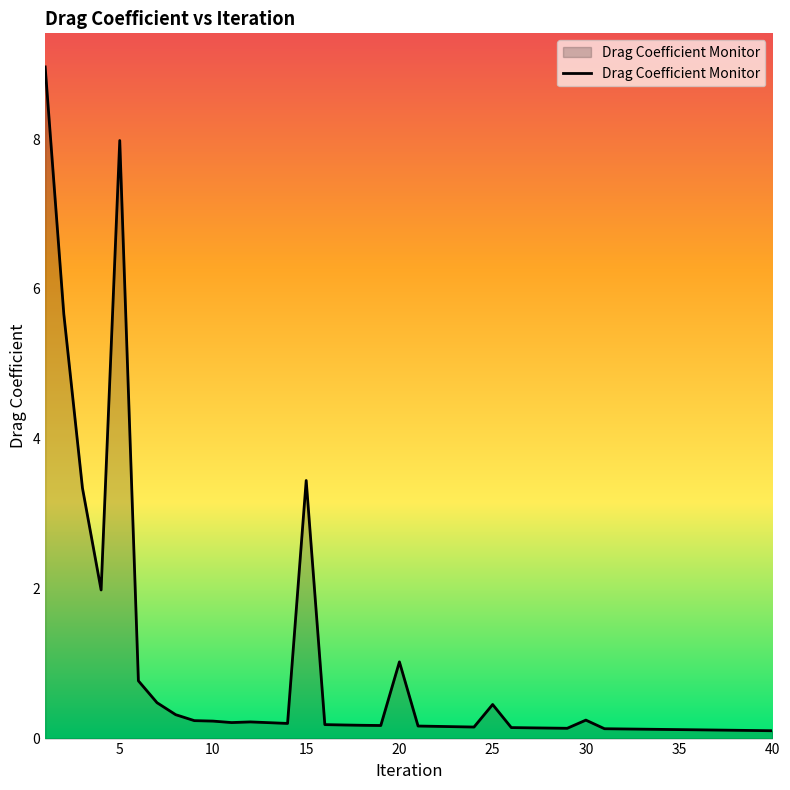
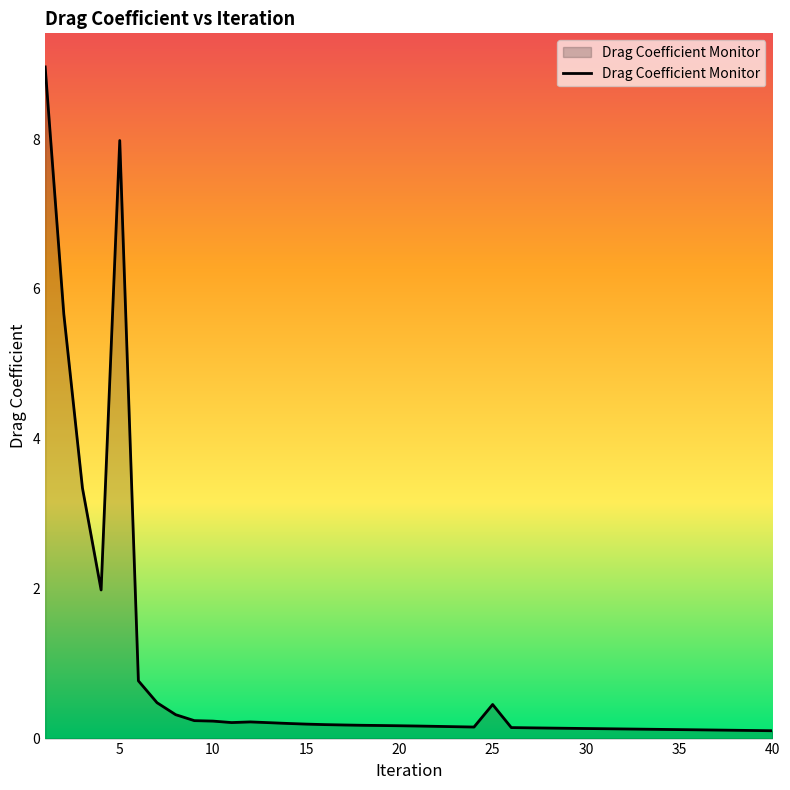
  {
    "5": 8.0,
    "10": 0.2,
-   "15": 3.4,
-   "20": 1.0,
+   "15": 0.2,
+   "20": 0.2,
    "25": 0.5,
-   "30": 0.2,
+   "30": 0.1,
    "35": 0.1,
    "40": 0.1
  }
